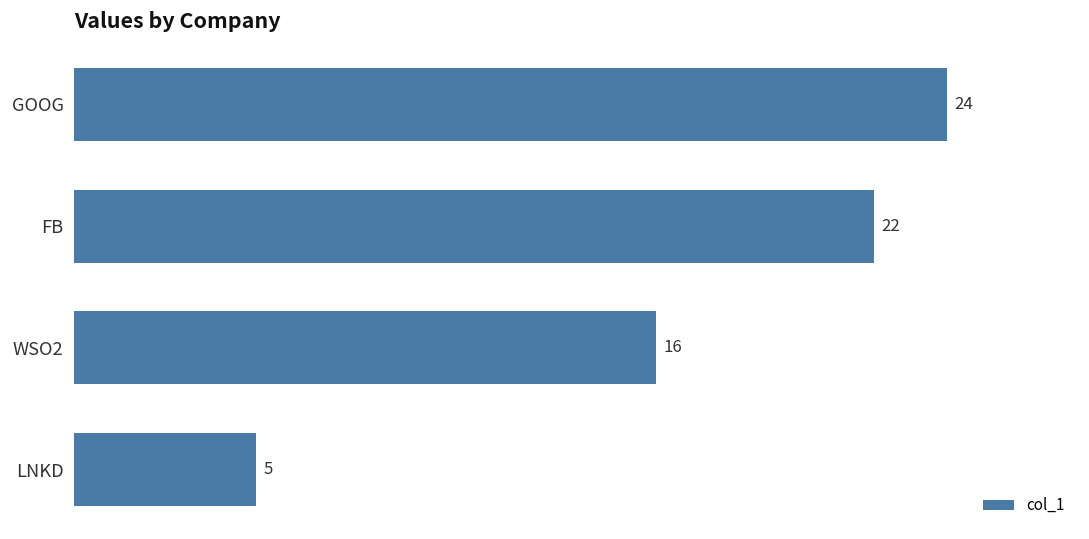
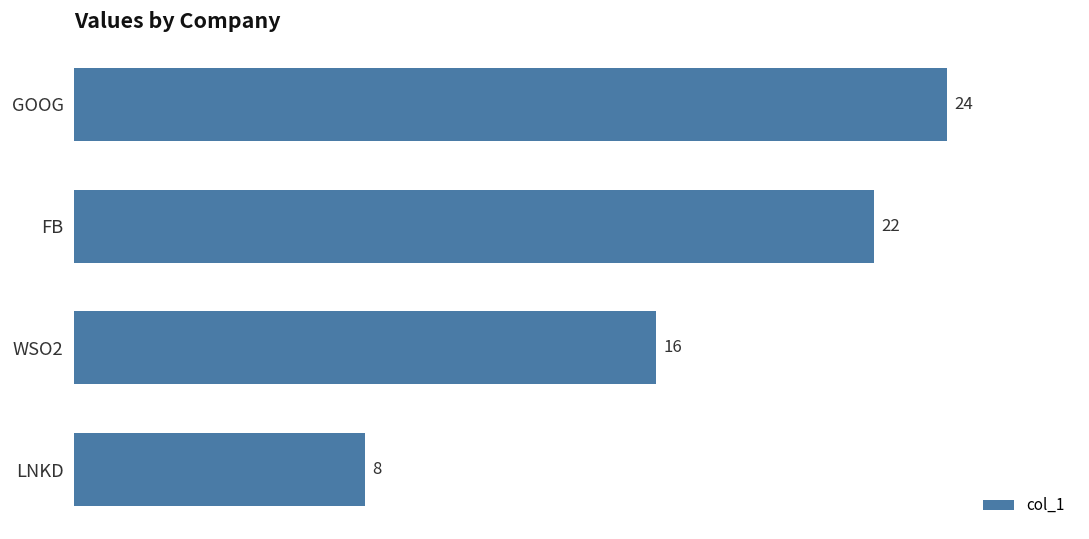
  {
    "GOOG": 24,
    "FB": 22,
    "WSO2": 16,
-   "LNKD": 5
+   "LNKD": 8
  }
